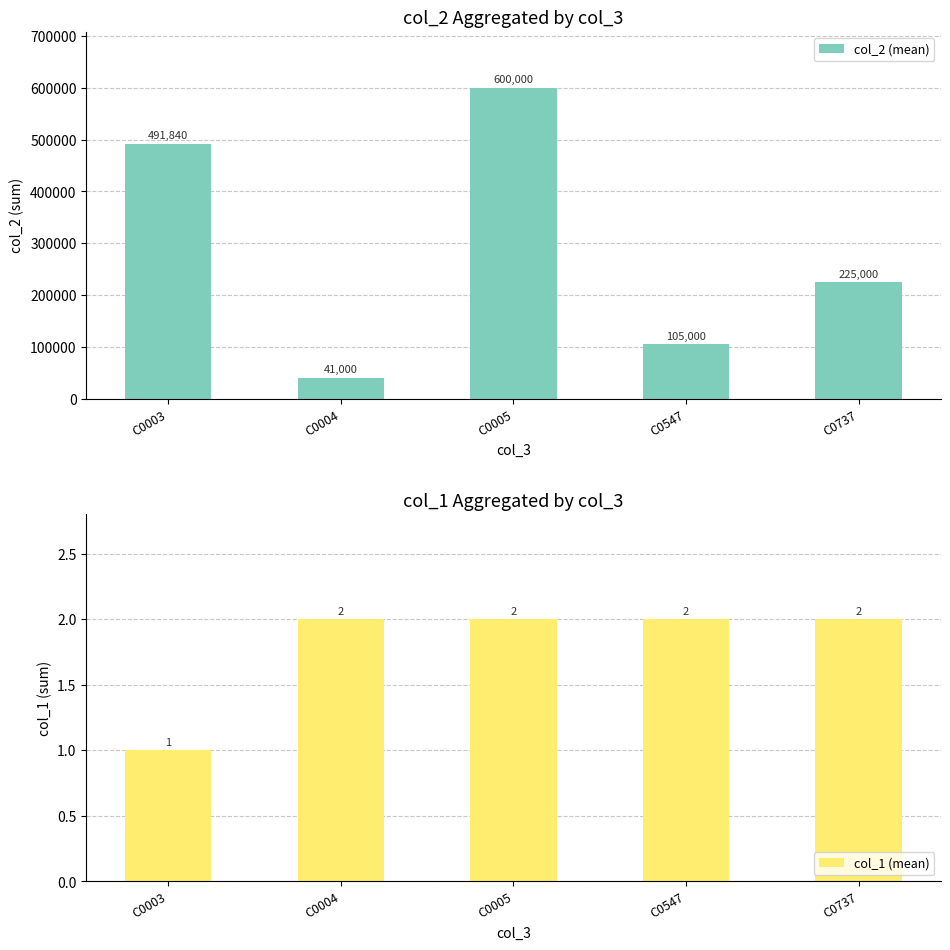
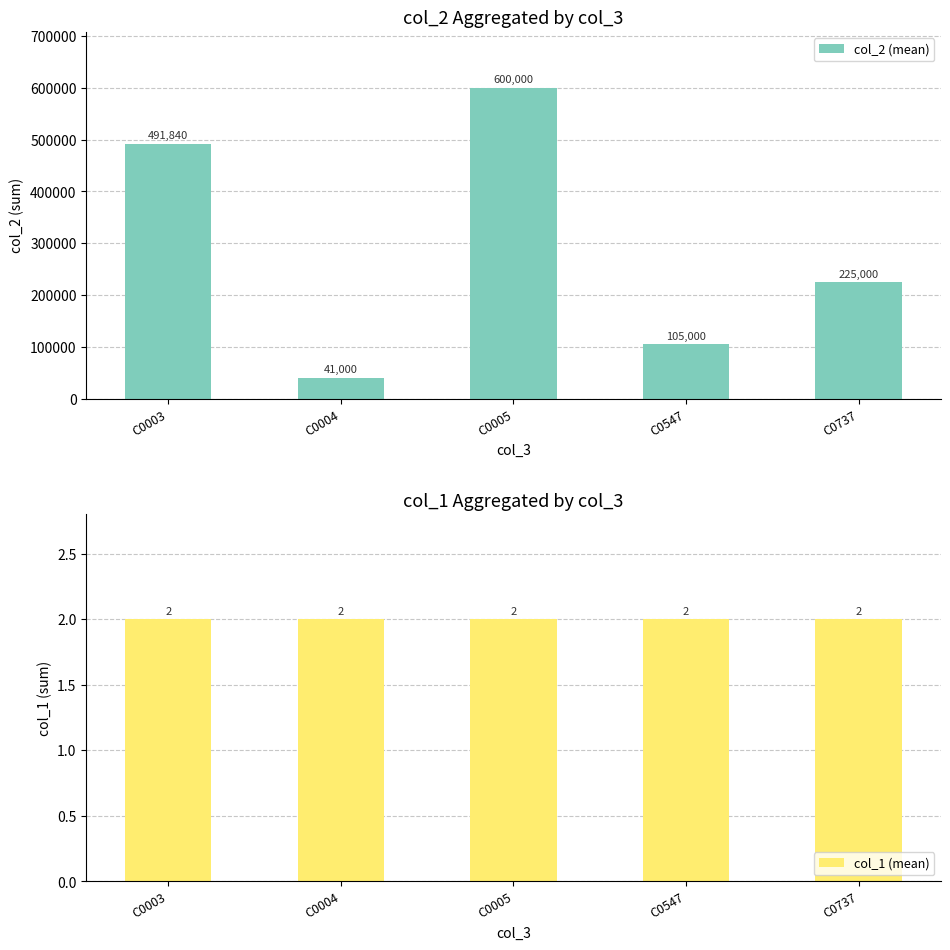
  {
    "col_2 Aggregated by col_3": {
      "C0003": "491,840",
      "C0004": "41,000",
      "C0005": "600,000",
      "C0547": "105,000",
      "C0737": "225,000"
    },
    "col_1 Aggregated by col_3": {
-     "C0003": "1",
+     "C0003": "2",
      "C0004": "2",
      "C0005": "2",
      "C0547": "2",
      "C0737": "2"
    }
  }
